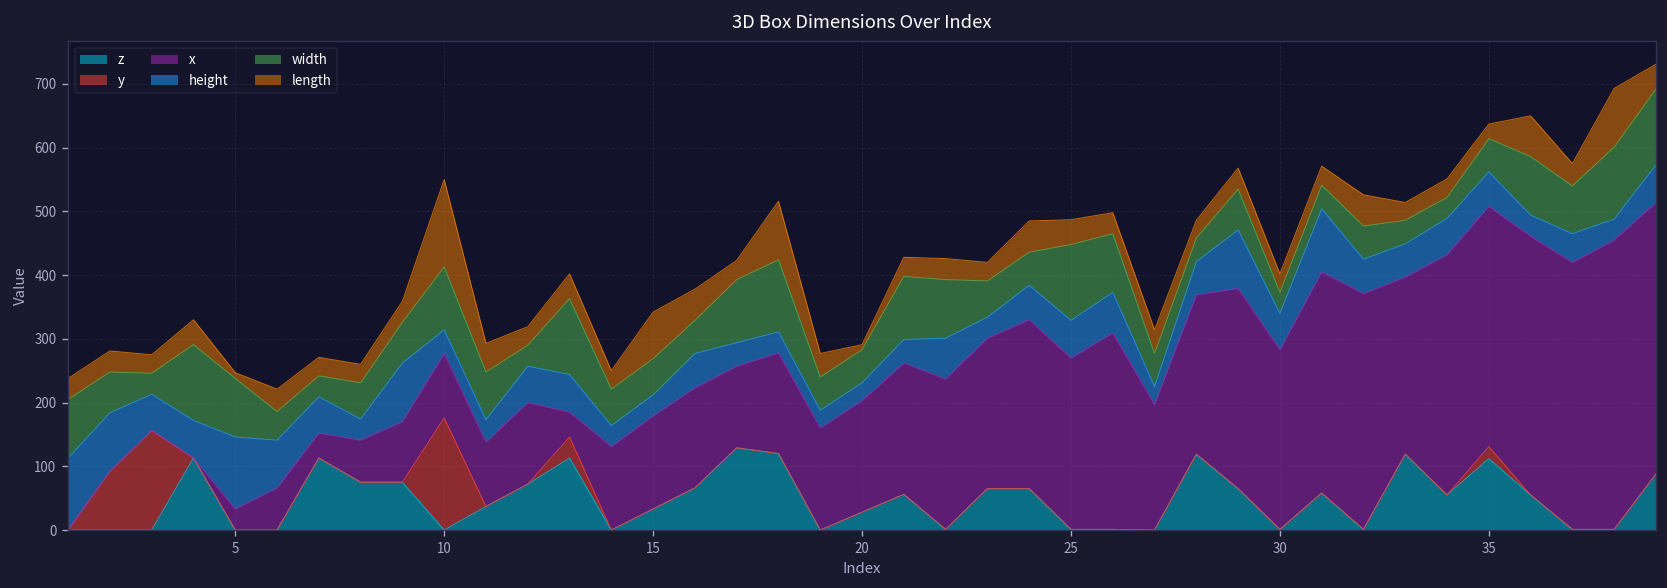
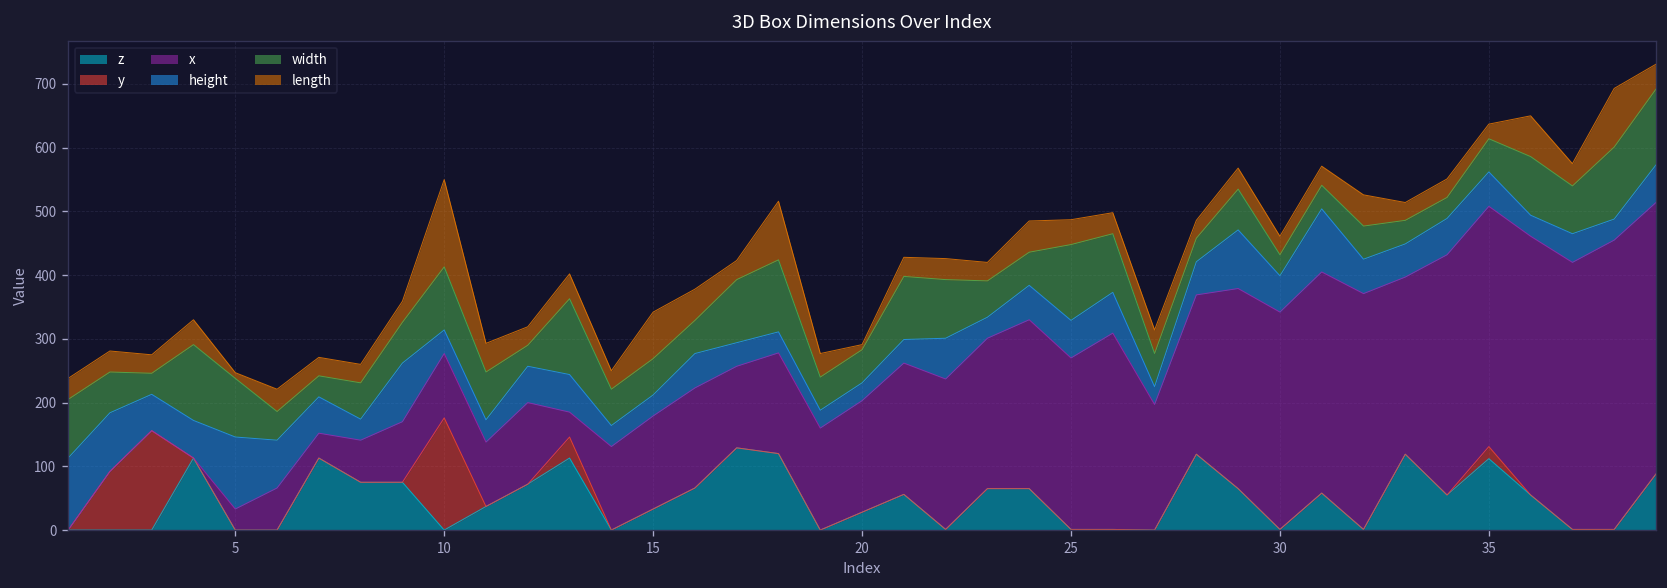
  {
    "y": {
      "10": 180,
      "35": 130
    },
    "x": {
      "5": 30,
      "10": 100,
      "15": 150,
      "20": 180,
      "25": 270,
-     "30": 280,
+     "30": 340,
      "35": 380
    },
    "width": {
      "5": 90,
      "10": 100,
      "15": 60,
      "20": 50,
      "25": 120,
      "30": 30,
      "35": 50
    },
    "length": {
      "5": 10,
      "10": 140,
      "15": 70,
      "20": 10,
      "25": 40,
      "30": 30,
      "35": 20
    }
  }
